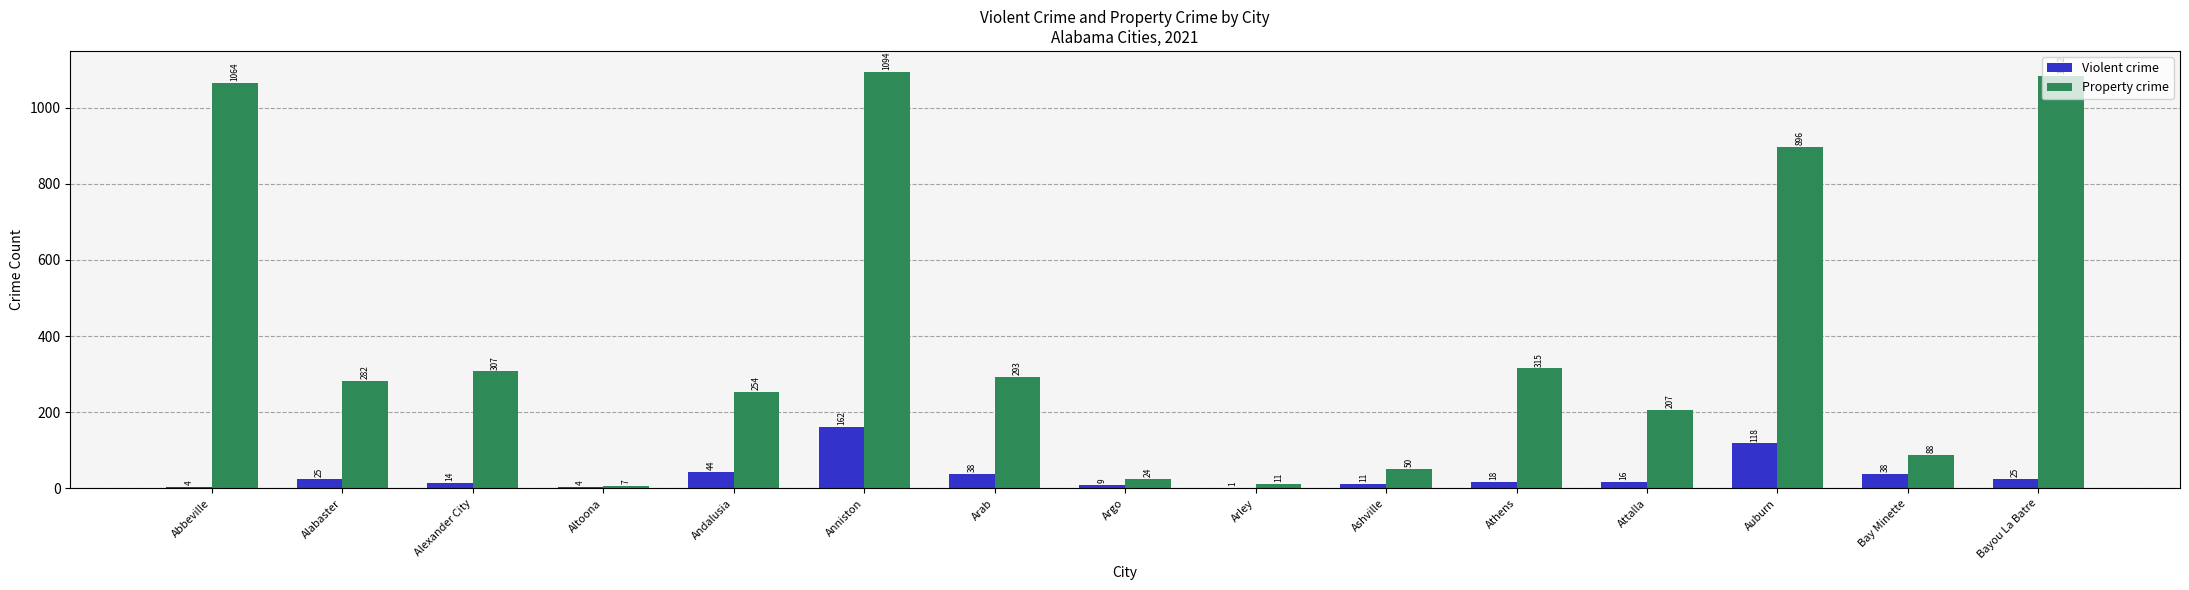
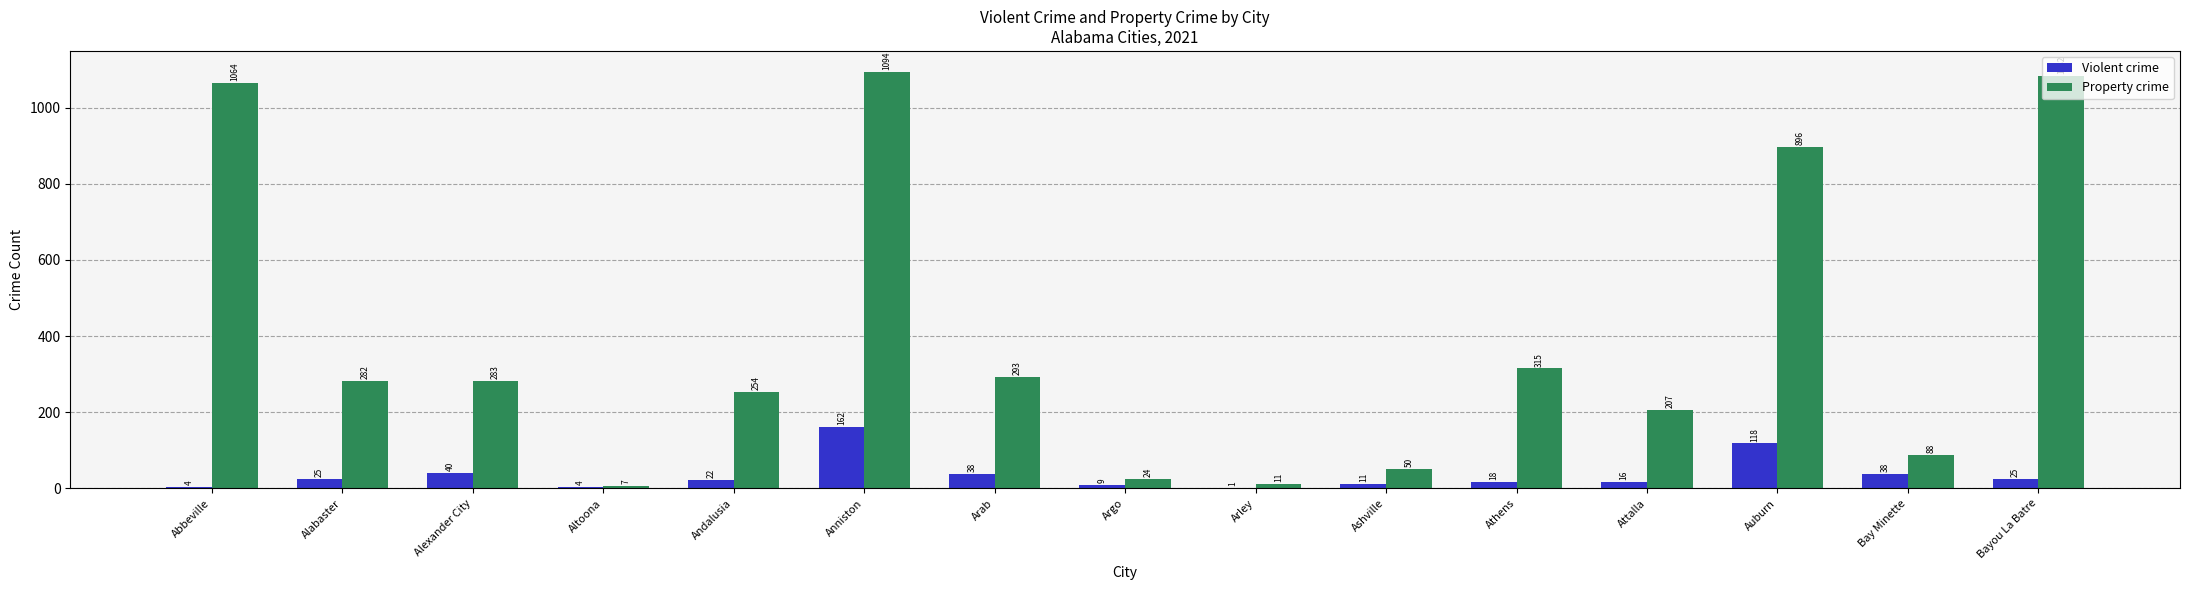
  {
    "Violent crime": {
      "Abbeville": 4,
      "Alabaster": 25,
-     "Alexander City": 14,
+     "Alexander City": 40,
      "Altoona": 4,
-     "Andalusia": 44,
+     "Andalusia": 22,
      "Anniston": 162,
      "Arab": 38,
      "Argo": 9,
      "Arley": 1,
      "Ashville": 11,
      "Athens": 18,
      "Attalla": 16,
      "Auburn": 118,
      "Bay Minette": 38,
      "Bayou La Batre": 25
    },
    "Property crime": {
      "Abbeville": 1064,
      "Alabaster": 282,
-     "Alexander City": 307,
+     "Alexander City": 283,
      "Altoona": 7,
      "Andalusia": 254,
      "Anniston": 1094,
      "Arab": 293,
      "Argo": 24,
      "Arley": 11,
      "Ashville": 50,
      "Athens": 315,
      "Attalla": 207,
      "Auburn": 896,
      "Bay Minette": 88
    }
  }
